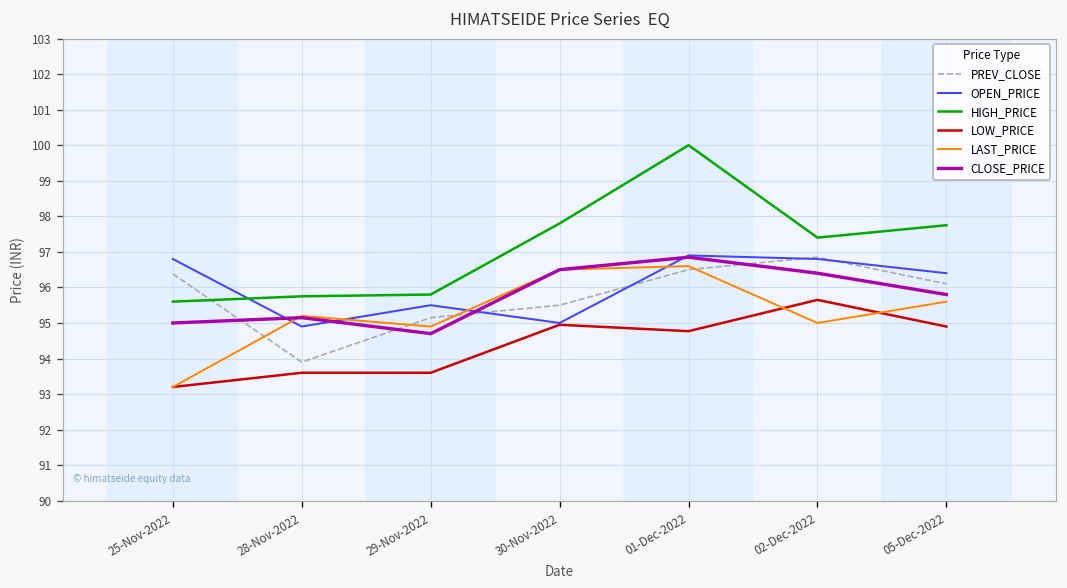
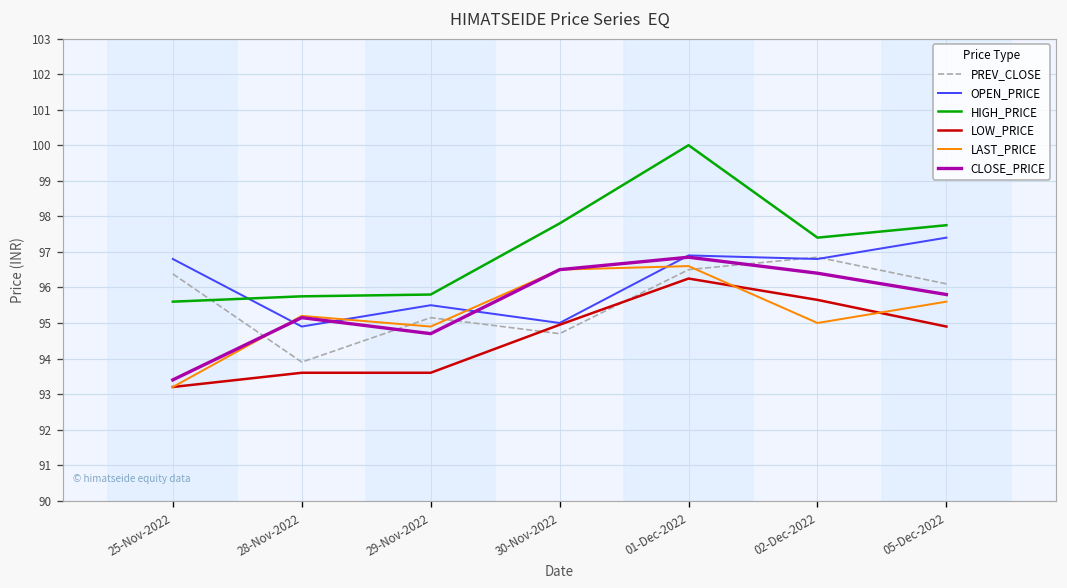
  {
    "PREV_CLOSE": {
      "25-Nov-2022": 96.4,
      "28-Nov-2022": 93.9,
      "29-Nov-2022": 95.2,
-     "30-Nov-2022": 95.5,
+     "30-Nov-2022": 94.7,
      "01-Dec-2022": 96.5,
      "05-Dec-2022": 96.1
    },
    "OPEN_PRICE": {
      "25-Nov-2022": 96.8,
      "28-Nov-2022": 94.9,
      "29-Nov-2022": 95.5,
-     "05-Dec-2022": 96.4
+     "05-Dec-2022": 97.4
    },
    "HIGH_PRICE": {
      "25-Nov-2022": 95.6,
      "28-Nov-2022": 95.8,
      "29-Nov-2022": 95.8,
      "30-Nov-2022": 97.8,
      "01-Dec-2022": 100.0,
      "02-Dec-2022": 97.4,
      "05-Dec-2022": 97.8
    },
    "LOW_PRICE": {
      "28-Nov-2022": 93.6,
      "29-Nov-2022": 93.6,
-     "01-Dec-2022": 94.8,
+     "01-Dec-2022": 96.3,
      "02-Dec-2022": 95.7,
      "05-Dec-2022": 94.9
    },
    "LAST_PRICE": {
      "29-Nov-2022": 94.9,
      "01-Dec-2022": 96.6,
      "02-Dec-2022": 95.0,
      "05-Dec-2022": 95.6
    },
    "CLOSE_PRICE": {
-     "25-Nov-2022": 95.0,
+     "25-Nov-2022": 93.4,
      "29-Nov-2022": 94.7,
      "02-Dec-2022": 96.4,
      "05-Dec-2022": 95.8
    }
  }
